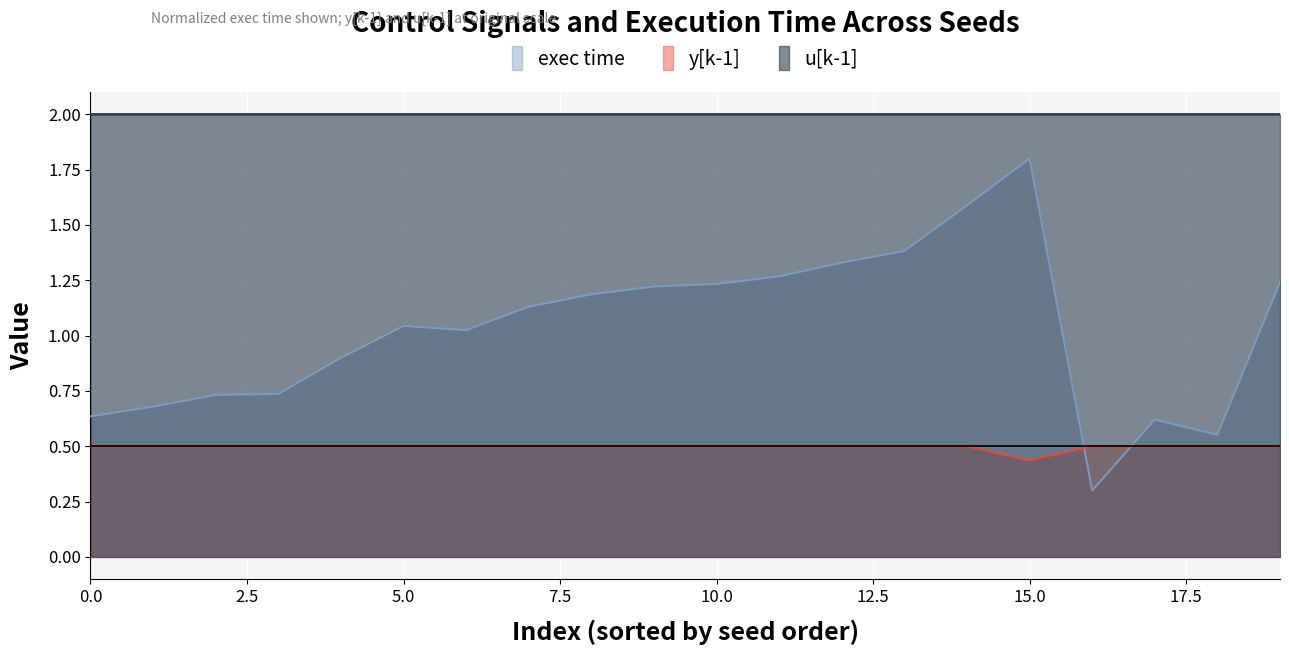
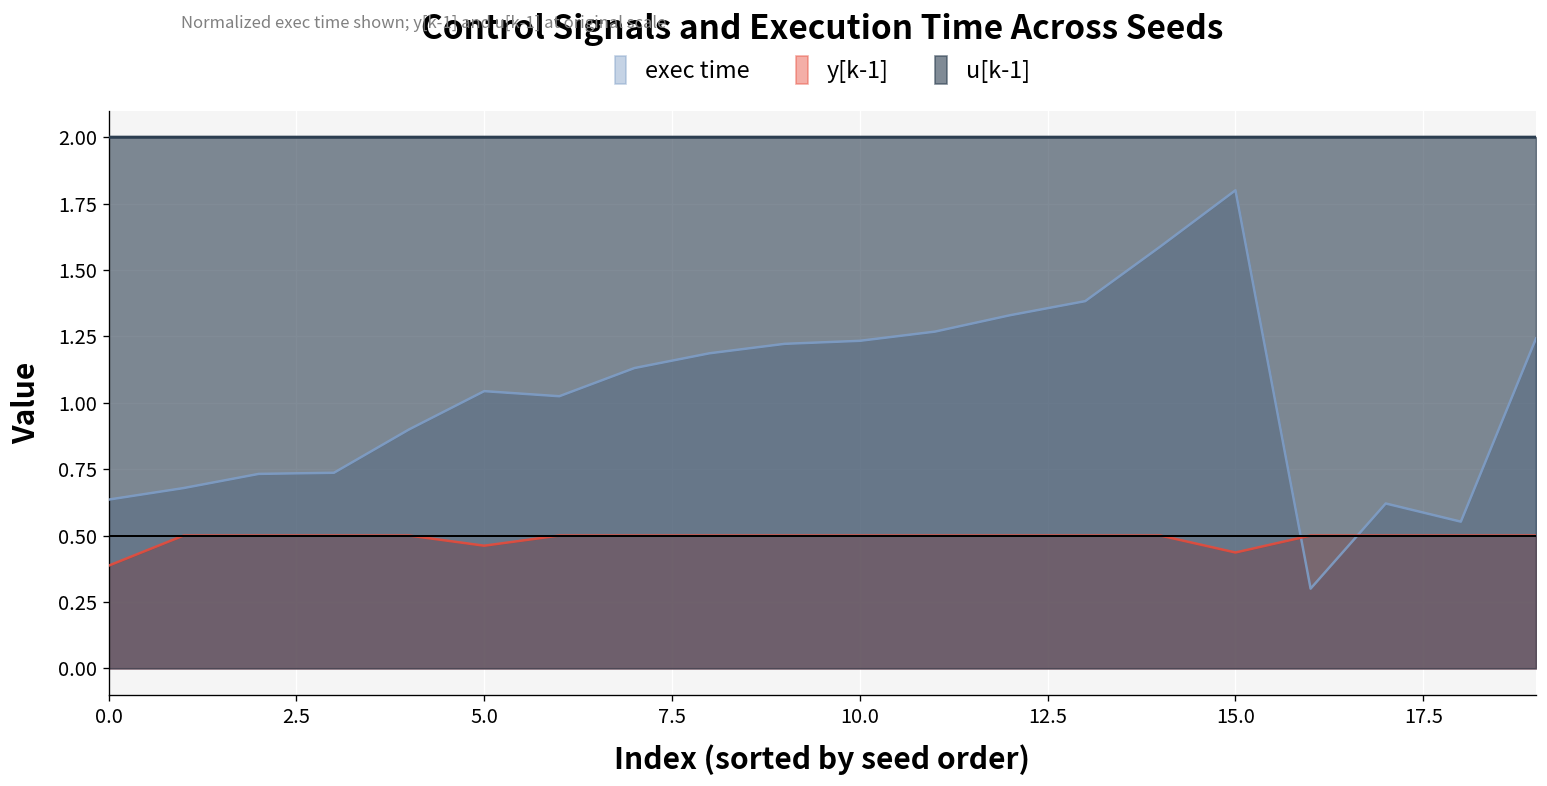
  {
    "exec time": {
      "0.0": 0.64,
      "5.0": 1.04,
      "10.0": 1.23,
      "15.0": 1.80
    },
    "y[k-1]": {
-     "0.0": 0.50,
-     "5.0": 0.50,
+     "0.0": 0.39,
+     "5.0": 0.46,
      "10.0": 0.50,
      "15.0": 0.44
    },
    "u[k-1]": {
      "0.0": 2.00,
      "5.0": 2.00,
      "10.0": 2.00,
      "15.0": 2.00
    }
  }
